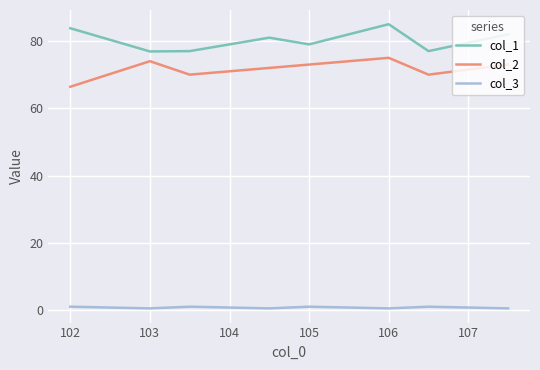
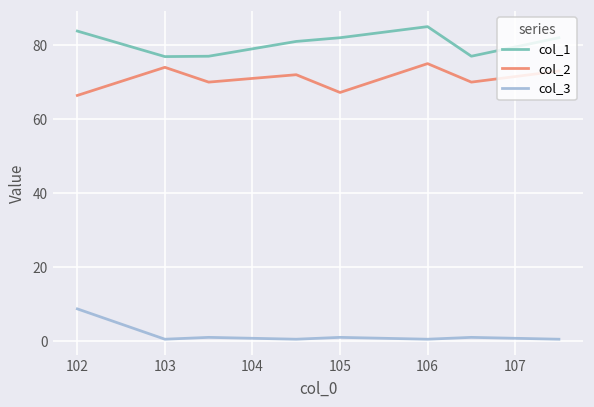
  {
    "col_1": {
      "102": 84,
      "103": 77,
-     "105": 79,
+     "105": 82,
      "106": 85
    },
    "col_2": {
      "102": 66,
      "103": 74,
-     "105": 73,
+     "105": 67,
      "106": 75
    },
    "col_3": {
-     "102": 1,
+     "102": 9,
      "103": 1,
      "105": 1,
      "106": 1
    }
  }
